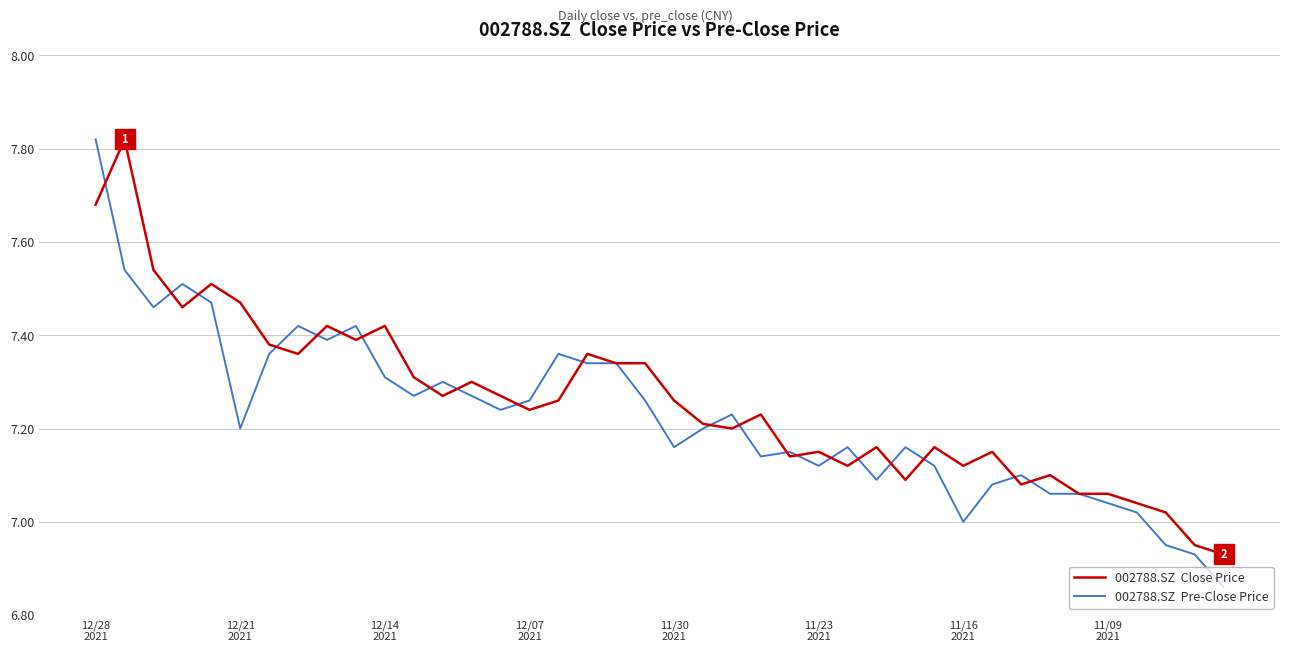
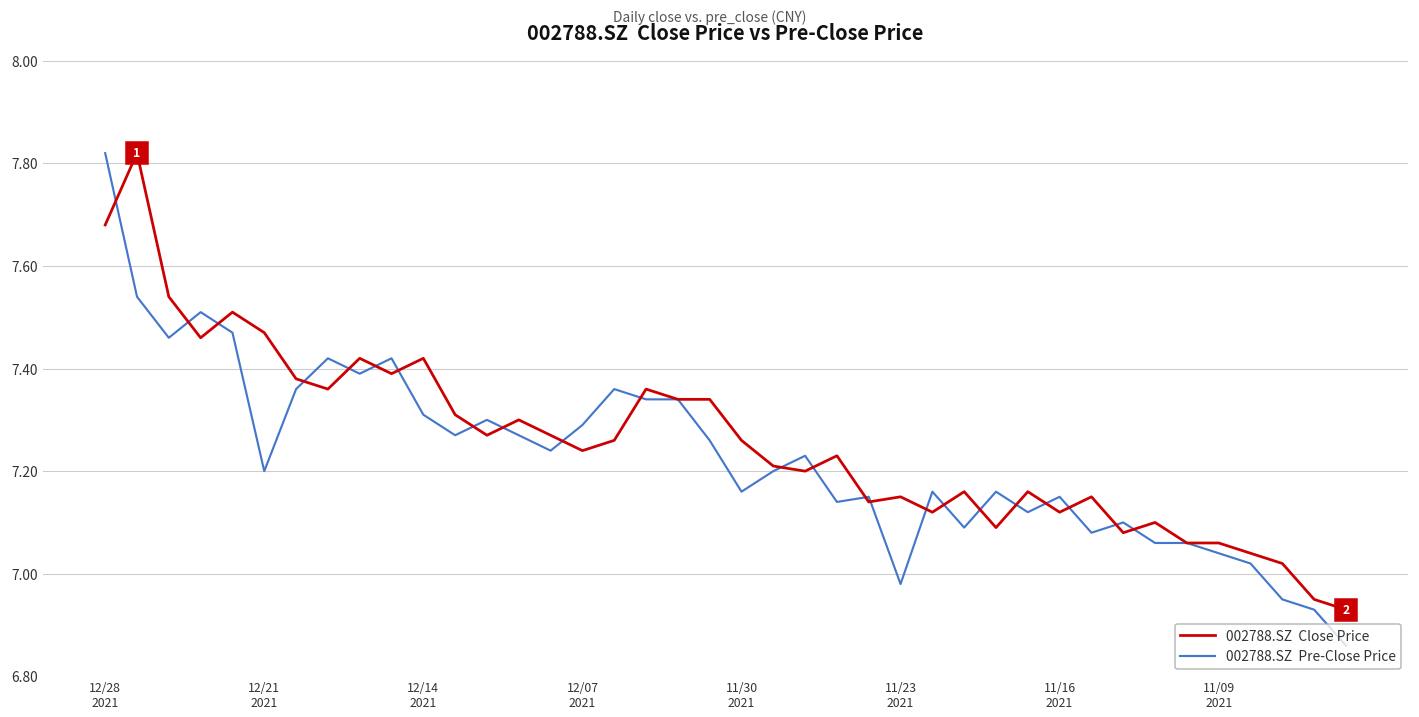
  {
    "002788.SZ Pre-Close Price": {
      "12/28 2021": 7.82,
      "12/21 2021": 7.20,
      "12/14 2021": 7.31,
-     "12/07 2021": 7.26,
+     "12/07 2021": 7.29,
      "11/30 2021": 7.16,
-     "11/23 2021": 7.12,
-     "11/16 2021": 7.00,
+     "11/23 2021": 6.98,
+     "11/16 2021": 7.15,
      "11/09 2021": 7.04
    }
  }
